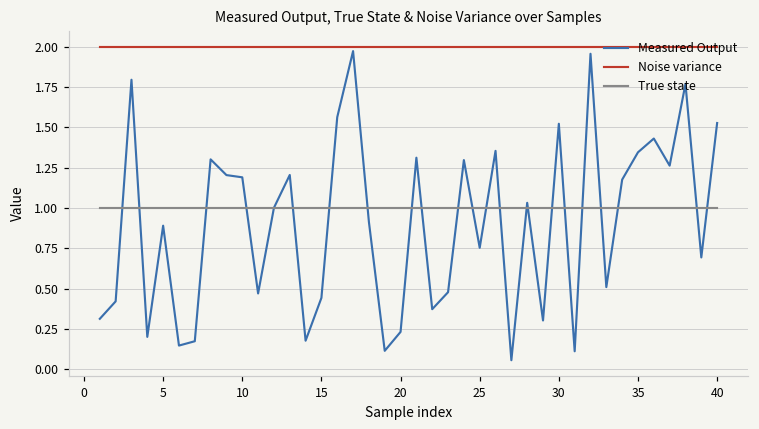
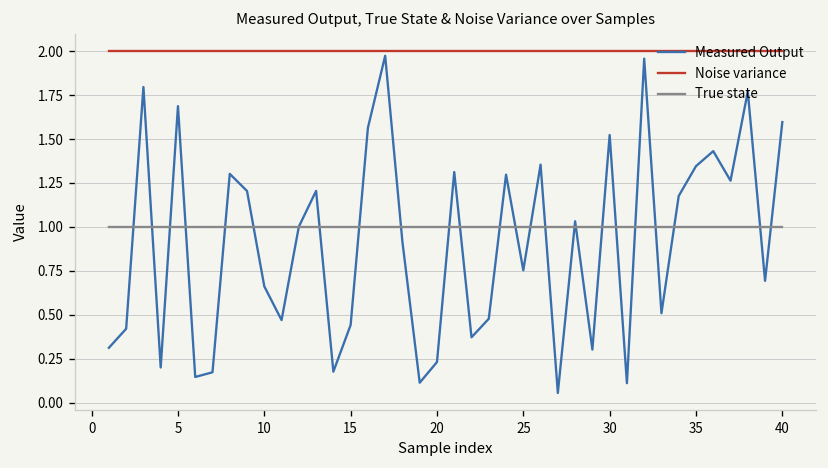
  {
    "Measured Output": {
-     "5": 0.89,
-     "10": 1.19,
+     "5": 1.69,
+     "10": 0.66,
      "15": 0.44,
      "20": 0.23,
      "25": 0.75,
      "30": 1.52,
      "35": 1.35,
-     "40": 1.53
+     "40": 1.60
    },
    "Noise variance": {
      "5": 2.00,
      "10": 2.00,
      "15": 2.00,
      "20": 2.00,
      "25": 2.00,
      "30": 2.00,
      "35": 2.00,
      "40": 2.00
    },
    "True state": {
      "5": 1.00,
      "10": 1.00,
      "15": 1.00,
      "20": 1.00,
      "25": 1.00,
      "30": 1.00,
      "35": 1.00,
      "40": 1.00
    }
  }
